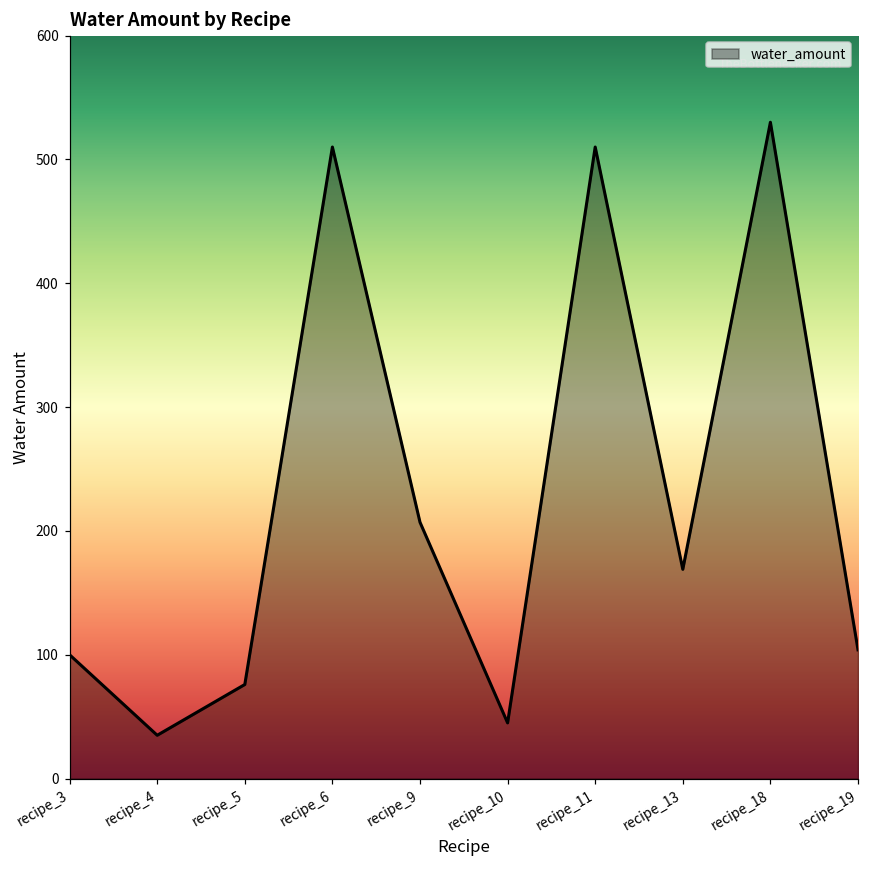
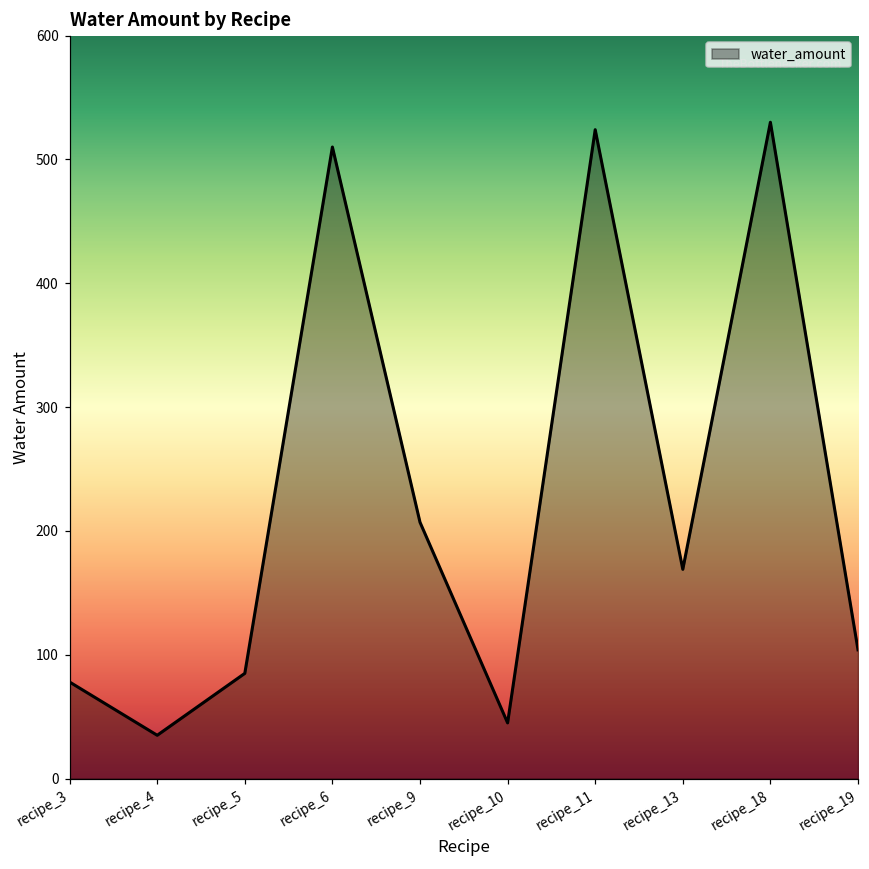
  {
-   "recipe_3": 100,
+   "recipe_3": 78,
    "recipe_4": 35,
-   "recipe_5": 76,
+   "recipe_5": 85,
    "recipe_6": 510,
    "recipe_9": 207,
    "recipe_10": 45,
-   "recipe_11": 510,
+   "recipe_11": 524,
    "recipe_13": 169,
    "recipe_18": 530,
    "recipe_19": 104
  }
